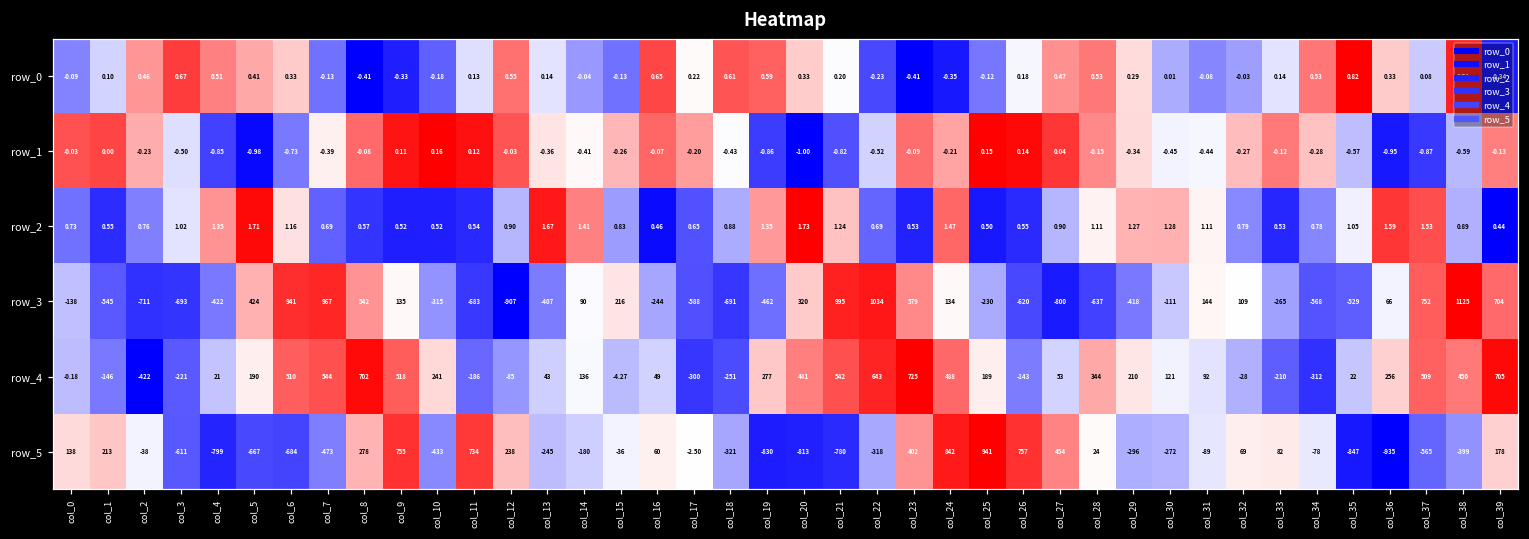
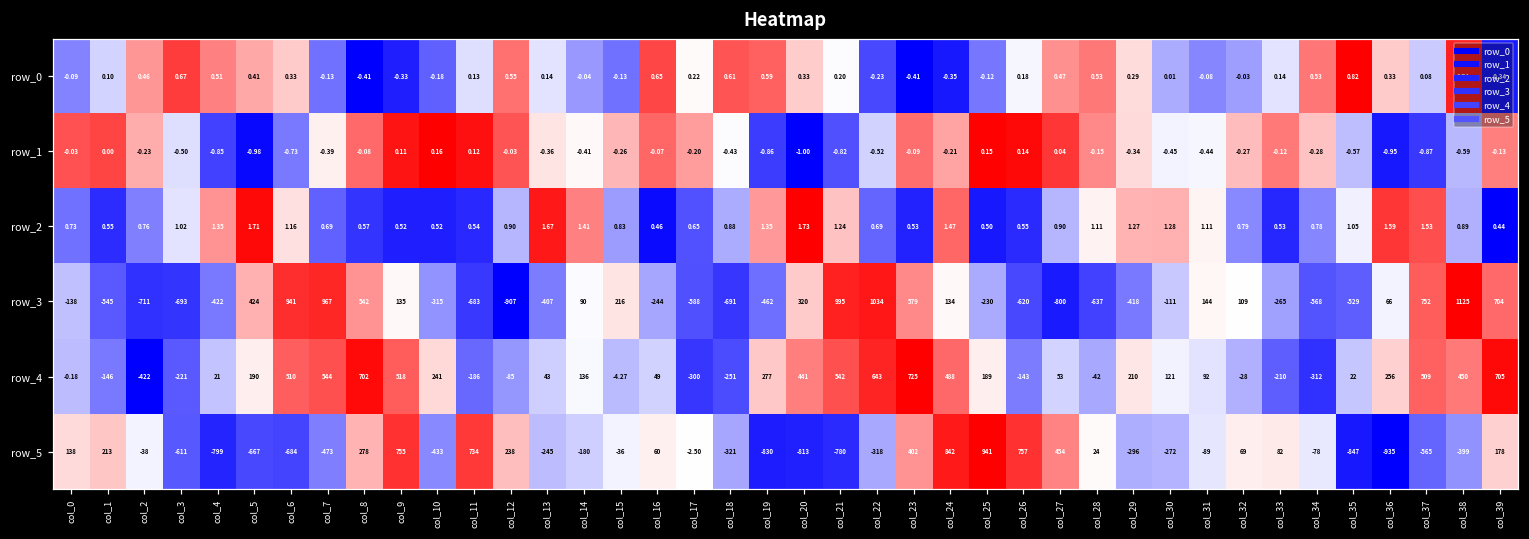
  {
    "row_4": {
      "col_0": -0.18,
      "col_1": -146,
      "col_2": -422,
      "col_3": -221,
      "col_4": 21,
      "col_5": 190,
      "col_6": 510,
      "col_7": 544,
      "col_8": 702,
      "col_9": 518,
      "col_10": 241,
      "col_11": -186,
      "col_12": -85,
      "col_13": 43,
      "col_14": 136,
      "col_15": -4.27,
      "col_16": 49,
      "col_17": -300,
      "col_18": -251,
      "col_19": 277,
      "col_20": 441,
      "col_21": 542,
      "col_22": 643,
      "col_23": 725,
      "col_24": 488,
      "col_25": 189,
      "col_26": -143,
      "col_27": 53,
-     "col_28": 344,
+     "col_28": -42,
      "col_29": 210,
      "col_30": 121,
      "col_31": 92,
      "col_32": -28,
      "col_33": -210,
      "col_34": -312,
      "col_35": 22,
      "col_36": 256,
      "col_37": 509,
      "col_38": 450,
      "col_39": 705
    }
  }
